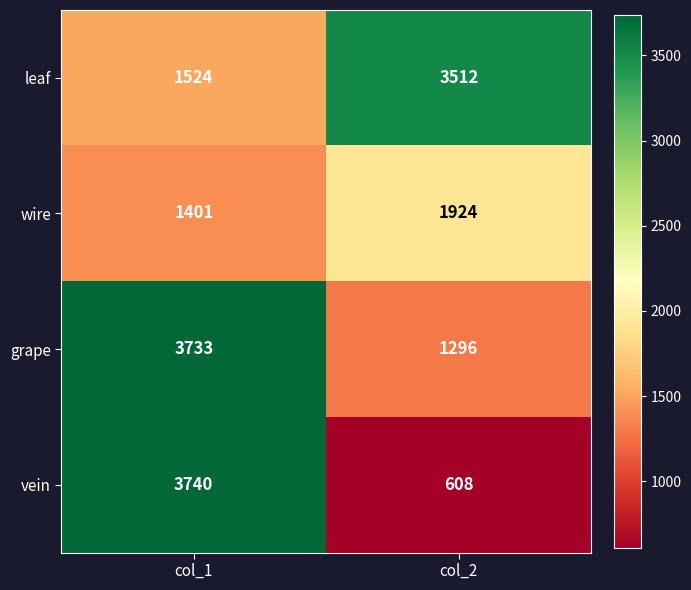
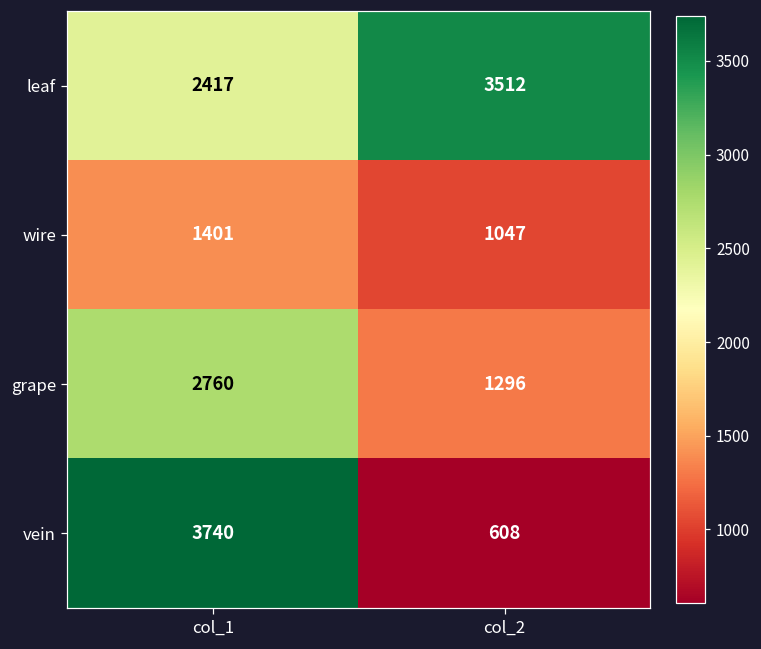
  {
    "leaf": {
-     "col_1": 1524,
+     "col_1": 2417,
      "col_2": 3512
    },
    "wire": {
      "col_1": 1401,
-     "col_2": 1924
+     "col_2": 1047
    },
    "grape": {
-     "col_1": 3733,
+     "col_1": 2760,
      "col_2": 1296
    },
    "vein": {
      "col_1": 3740,
      "col_2": 608
    }
  }
